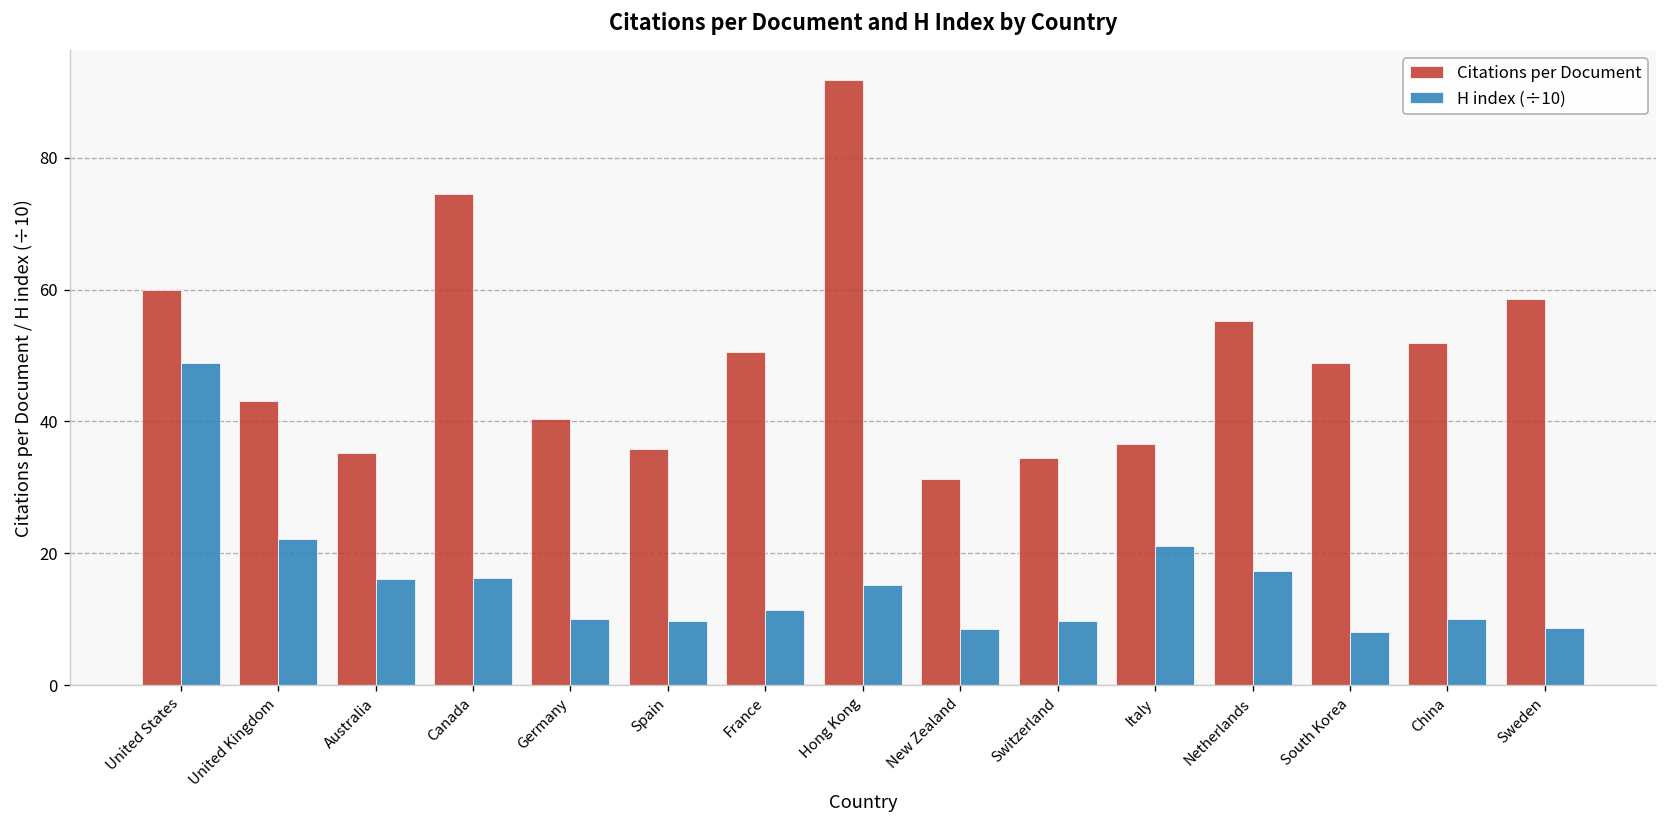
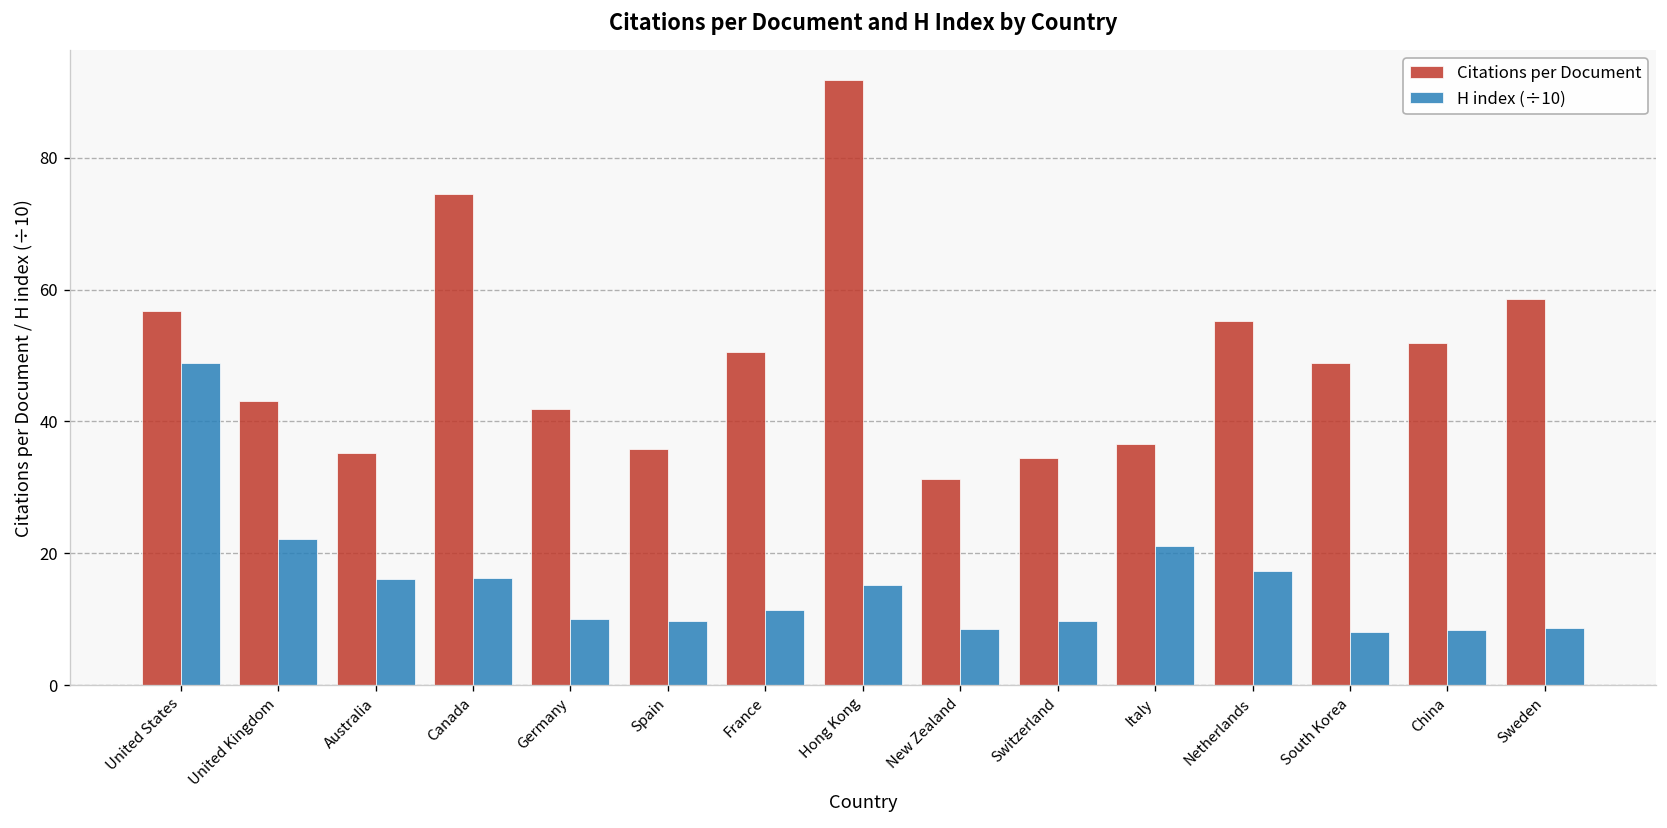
  {
    "Citations per Document": {
-     "United States": 60,
+     "United States": 57,
      "United Kingdom": 43,
      "Australia": 35,
      "Canada": 74,
-     "Germany": 40,
+     "Germany": 42,
      "Spain": 36,
      "France": 51,
      "Hong Kong": 92,
      "New Zealand": 31,
      "Switzerland": 34,
      "Italy": 37,
      "Netherlands": 55,
      "South Korea": 49,
      "China": 52,
      "Sweden": 59
    },
    "H index (÷10)": {
      "United States": 49,
      "United Kingdom": 22,
      "Australia": 16,
      "Canada": 16,
      "Germany": 10,
      "Spain": 10,
      "France": 11,
      "Hong Kong": 15,
      "New Zealand": 9,
      "Switzerland": 10,
      "Italy": 21,
      "Netherlands": 17,
      "South Korea": 8,
-     "China": 10,
+     "China": 8,
      "Sweden": 9
    }
  }
